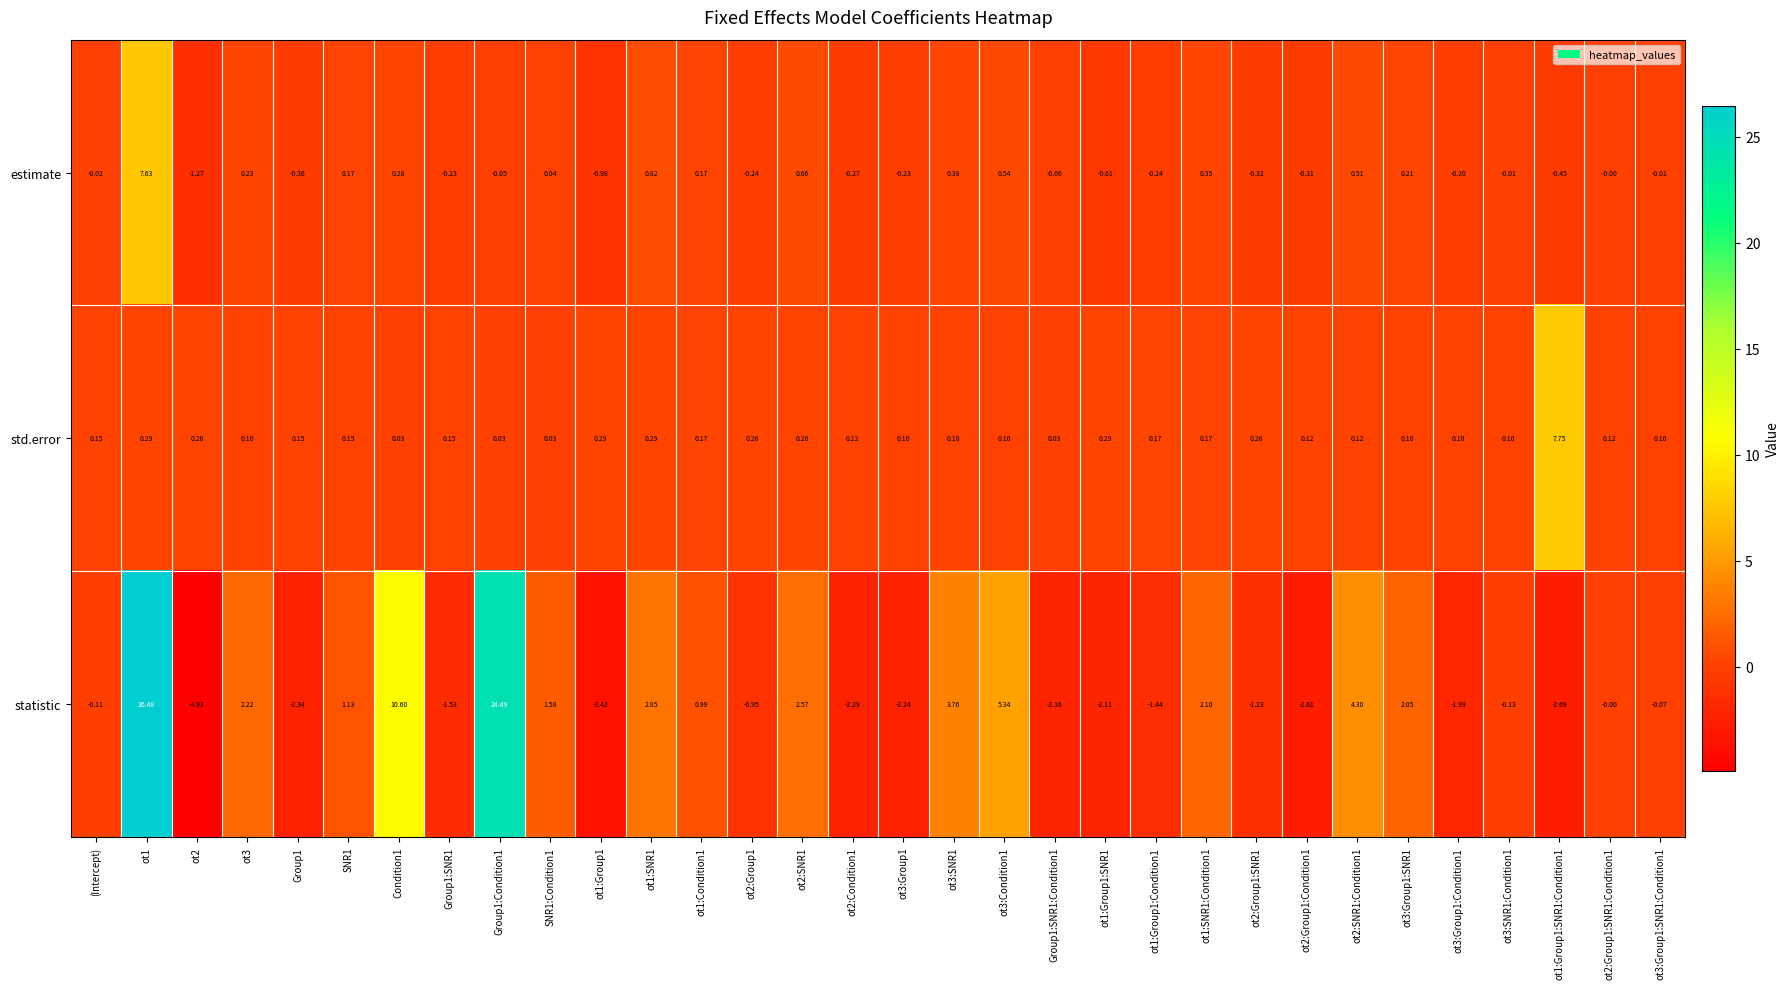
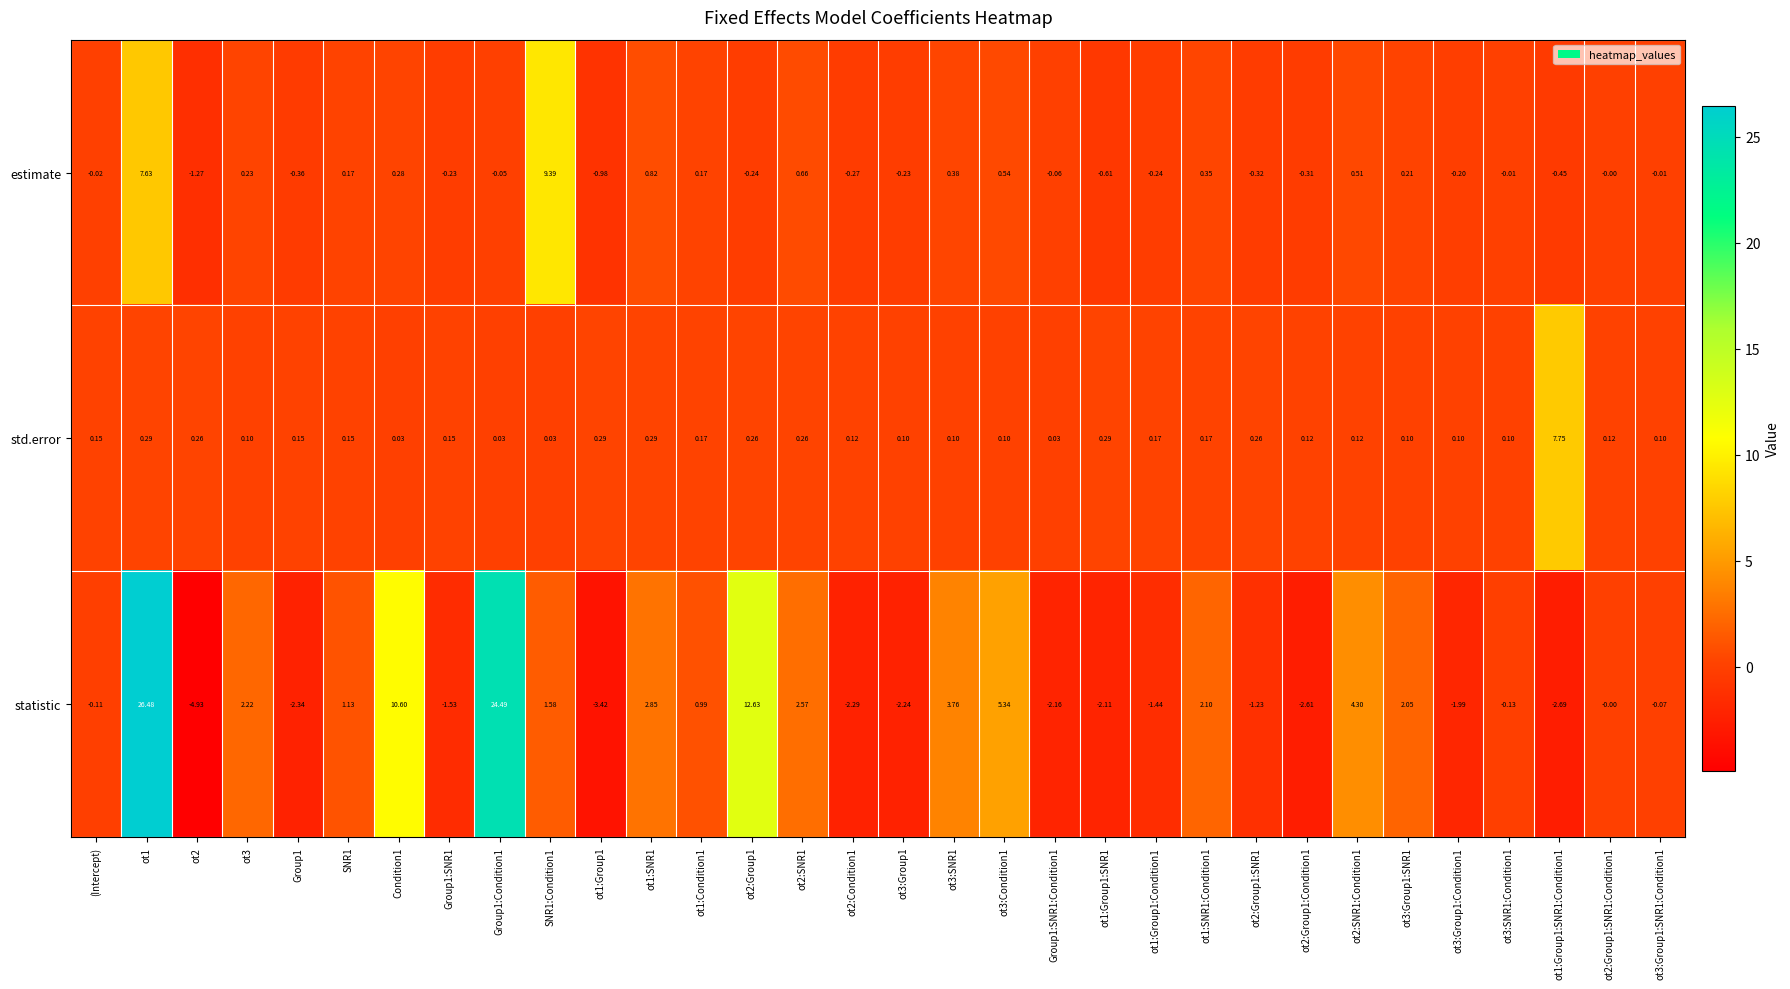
  {
    "estimate": {
      "(Intercept)": -0.02,
      "ot1": 7.63,
      "ot2": -1.27,
      "ot3": 0.23,
      "Group1": -0.36,
      "SNR1": 0.17,
      "Condition1": 0.28,
      "Group1:SNR1": -0.23,
      "Group1:Condition1": -0.05,
-     "SNR1:Condition1": 0.04,
+     "SNR1:Condition1": 9.39,
      "ot1:Group1": -0.98,
      "ot1:SNR1": 0.82,
      "ot1:Condition1": 0.17,
      "ot2:Group1": -0.24,
      "ot2:SNR1": 0.66,
      "ot2:Condition1": -0.27,
      "ot3:Group1": -0.23,
      "ot3:SNR1": 0.38,
      "ot3:Condition1": 0.54,
      "Group1:SNR1:Condition1": -0.06,
      "ot1:Group1:SNR1": -0.61,
      "ot1:Group1:Condition1": -0.24,
      "ot1:SNR1:Condition1": 0.35,
      "ot2:Group1:SNR1": -0.32,
      "ot2:Group1:Condition1": -0.31,
      "ot2:SNR1:Condition1": 0.51,
      "ot3:Group1:SNR1": 0.21,
      "ot3:Group1:Condition1": -0.20,
      "ot3:SNR1:Condition1": -0.01,
      "ot1:Group1:SNR1:Condition1": -0.45,
      "ot2:Group1:SNR1:Condition1": -0.00,
      "ot3:Group1:SNR1:Condition1": -0.01
    },
    "std.error": {
      "(Intercept)": 0.15,
      "ot1": 0.29,
      "ot2": 0.26,
      "ot3": 0.10,
      "Group1": 0.15,
      "SNR1": 0.15,
      "Condition1": 0.03,
      "Group1:SNR1": 0.15,
      "Group1:Condition1": 0.03,
      "SNR1:Condition1": 0.03,
      "ot1:Group1": 0.29,
      "ot1:SNR1": 0.29,
      "ot1:Condition1": 0.17,
      "ot2:Group1": 0.26,
      "ot2:SNR1": 0.26,
      "ot2:Condition1": 0.12,
      "ot3:Group1": 0.10,
      "ot3:SNR1": 0.10,
      "ot3:Condition1": 0.10,
      "Group1:SNR1:Condition1": 0.03,
      "ot1:Group1:SNR1": 0.29,
      "ot1:Group1:Condition1": 0.17,
      "ot1:SNR1:Condition1": 0.17,
      "ot2:Group1:SNR1": 0.26,
      "ot2:Group1:Condition1": 0.12,
      "ot2:SNR1:Condition1": 0.12,
      "ot3:Group1:SNR1": 0.10,
      "ot3:Group1:Condition1": 0.10,
      "ot3:SNR1:Condition1": 0.10,
      "ot1:Group1:SNR1:Condition1": 7.75,
      "ot2:Group1:SNR1:Condition1": 0.12,
      "ot3:Group1:SNR1:Condition1": 0.10
    },
    "statistic": {
      "(Intercept)": -0.11,
      "ot1": 26.48,
      "ot2": -4.93,
      "ot3": 2.22,
      "Group1": -2.34,
      "SNR1": 1.13,
      "Condition1": 10.60,
      "Group1:SNR1": -1.53,
      "Group1:Condition1": 24.49,
      "SNR1:Condition1": 1.58,
      "ot1:Group1": -3.42,
      "ot1:SNR1": 2.85,
      "ot1:Condition1": 0.99,
-     "ot2:Group1": -0.95,
+     "ot2:Group1": 12.63,
      "ot2:SNR1": 2.57,
      "ot2:Condition1": -2.29,
      "ot3:Group1": -2.24,
      "ot3:SNR1": 3.76,
      "ot3:Condition1": 5.34,
      "Group1:SNR1:Condition1": -2.16,
      "ot1:Group1:SNR1": -2.11,
      "ot1:Group1:Condition1": -1.44,
      "ot1:SNR1:Condition1": 2.10,
      "ot2:Group1:SNR1": -1.23,
      "ot2:Group1:Condition1": -2.61,
      "ot2:SNR1:Condition1": 4.30,
      "ot3:Group1:SNR1": 2.05,
      "ot3:Group1:Condition1": -1.99,
      "ot3:SNR1:Condition1": -0.13,
      "ot1:Group1:SNR1:Condition1": -2.69,
      "ot2:Group1:SNR1:Condition1": -0.00,
      "ot3:Group1:SNR1:Condition1": -0.07
    }
  }
